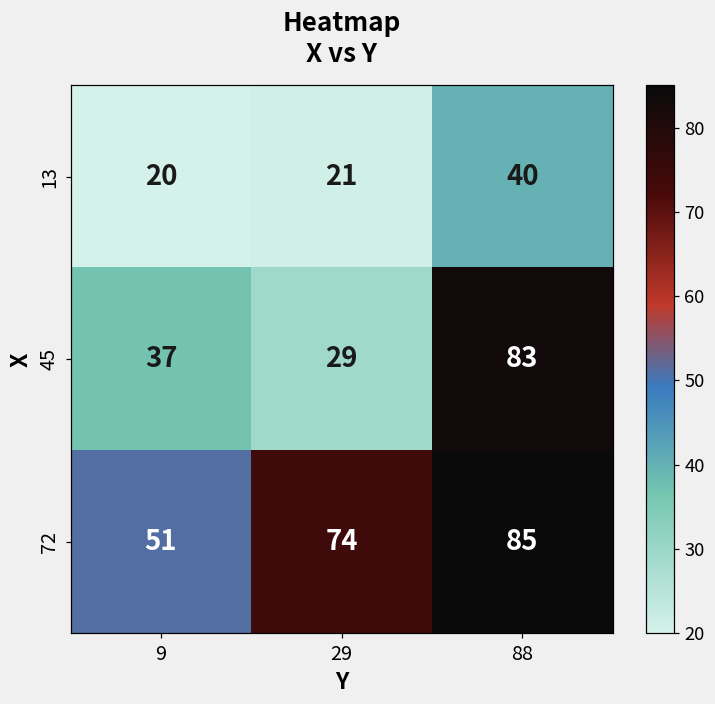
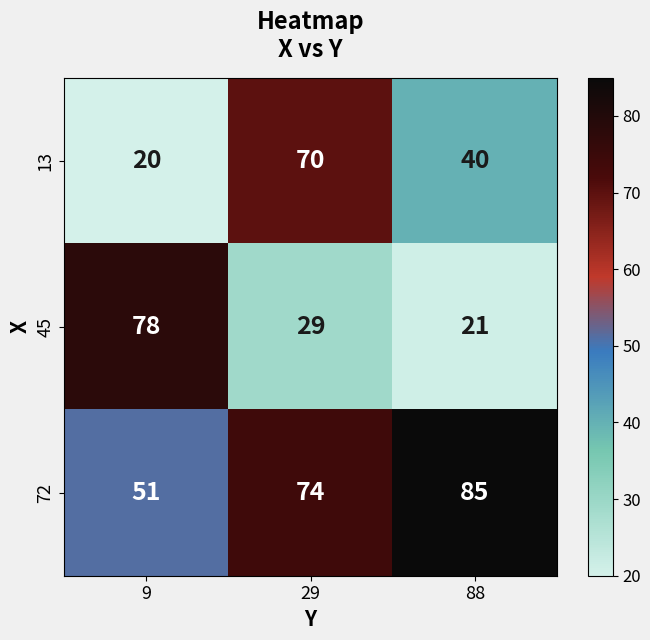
  {
    "13": {
      "9": 20,
-     "29": 21,
+     "29": 70,
      "88": 40
    },
    "45": {
-     "9": 37,
+     "9": 78,
      "29": 29,
-     "88": 83
+     "88": 21
    },
    "72": {
      "9": 51,
      "29": 74,
      "88": 85
    }
  }
